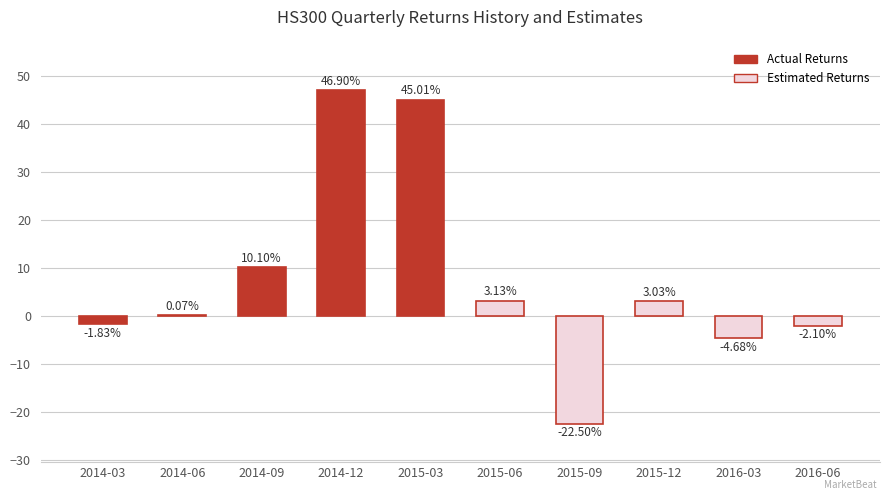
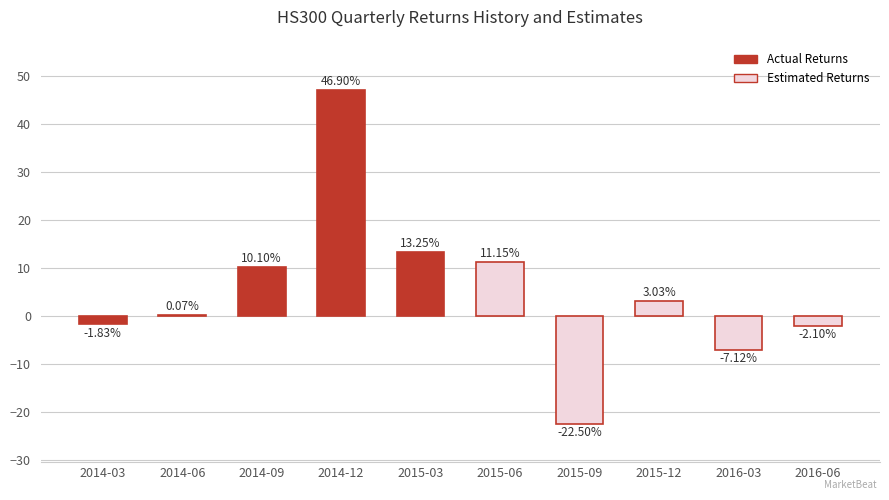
  {
    "2014-03": "-1.83%",
    "2014-06": "0.07%",
    "2014-09": "10.10%",
    "2014-12": "46.90%",
-   "2015-03": "45.01%",
-   "2015-06": "3.13%",
+   "2015-03": "13.25%",
+   "2015-06": "11.15%",
    "2015-09": "-22.50%",
    "2015-12": "3.03%",
-   "2016-03": "-4.68%",
+   "2016-03": "-7.12%",
    "2016-06": "-2.10%"
  }
